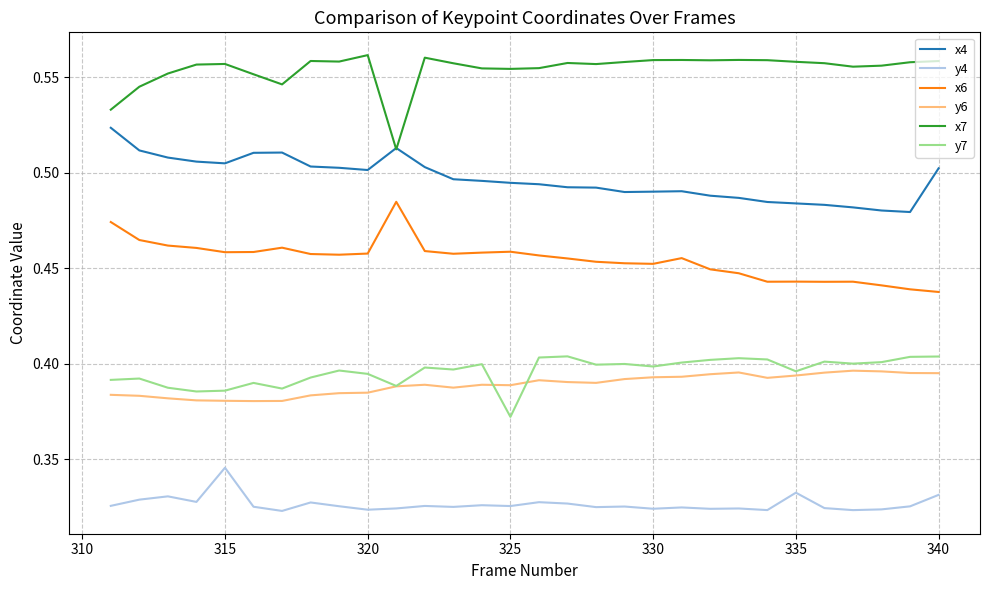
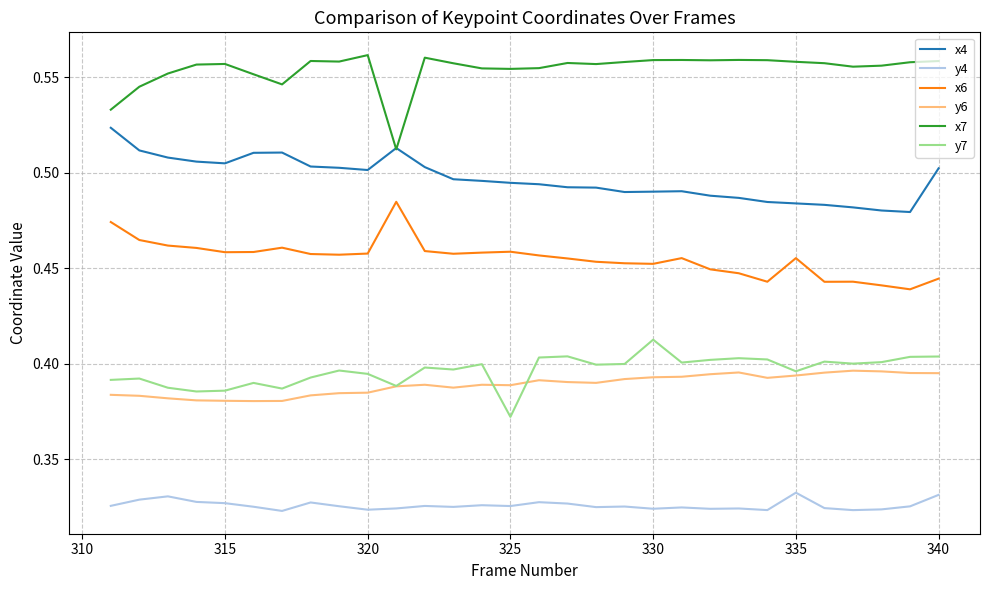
  {
    "x4": {
      "315": 0.505,
      "320": 0.501,
      "325": 0.495,
      "330": 0.490,
      "335": 0.484,
      "340": 0.502
    },
    "y4": {
-     "315": 0.346,
+     "315": 0.327,
      "320": 0.324,
      "325": 0.325,
      "330": 0.324,
      "335": 0.332,
      "340": 0.331
    },
    "x6": {
      "315": 0.458,
      "320": 0.458,
      "325": 0.459,
      "330": 0.452,
-     "335": 0.443,
-     "340": 0.438
+     "335": 0.455,
+     "340": 0.445
    },
    "y6": {
      "315": 0.381,
      "320": 0.385,
      "325": 0.389,
      "330": 0.393,
      "335": 0.394,
      "340": 0.395
    },
    "x7": {
      "315": 0.557,
      "320": 0.562,
      "325": 0.554,
      "330": 0.559,
      "335": 0.558
    },
    "y7": {
      "315": 0.386,
      "320": 0.395,
      "325": 0.372,
-     "330": 0.399,
+     "330": 0.413,
      "335": 0.396,
      "340": 0.404
    }
  }
